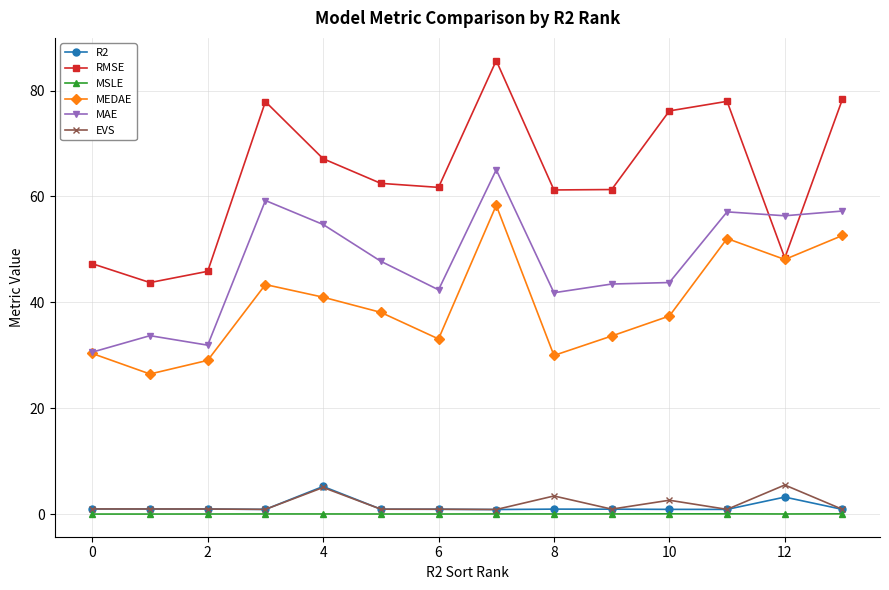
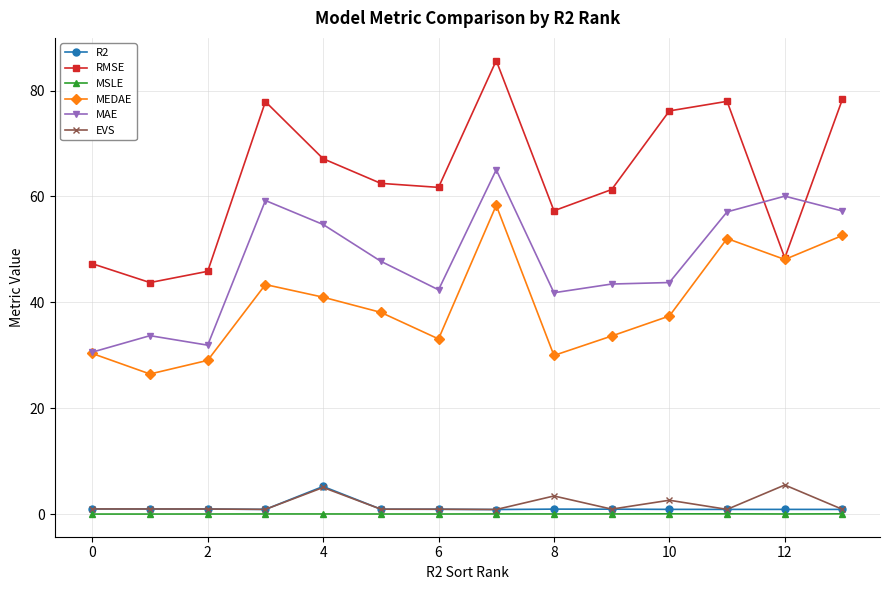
  {
    "R2": {
      "8": 1,
      "10": 1,
-     "12": 3
+     "12": 1
    },
    "RMSE": {
      "0": 47,
      "2": 46,
      "4": 67,
      "6": 62,
-     "8": 61,
+     "8": 57,
      "10": 76
    },
    "MSLE": {
      "0": 0,
      "2": 0,
      "4": 0,
      "6": 0,
      "8": 0,
      "10": 0,
      "12": 0
    },
    "MEDAE": {
      "2": 29,
      "4": 41,
      "6": 33,
      "8": 30,
      "10": 37
    },
    "MAE": {
      "2": 32,
      "4": 55,
      "6": 42,
      "8": 42,
      "10": 44,
-     "12": 56
+     "12": 60
    },
    "EVS": {
      "8": 3,
      "10": 3,
      "12": 5
    }
  }
